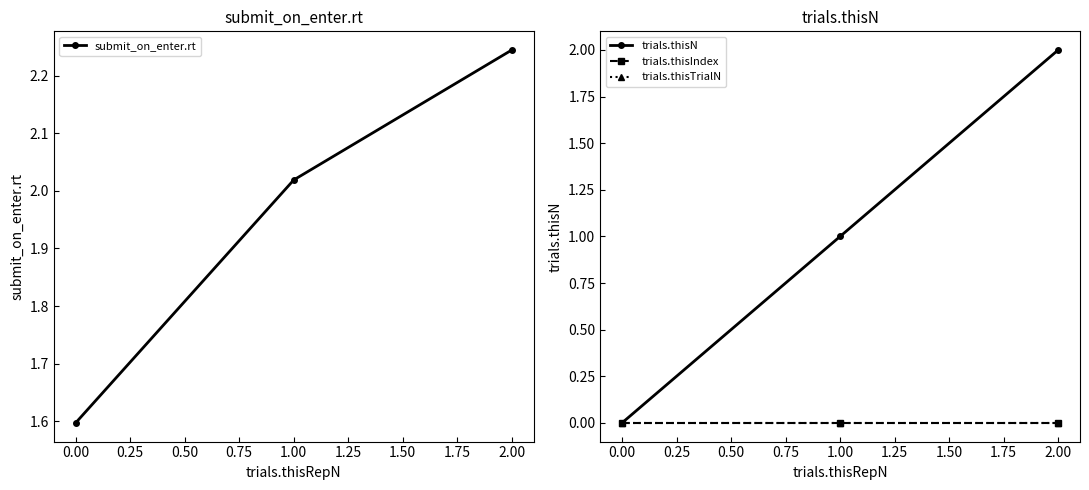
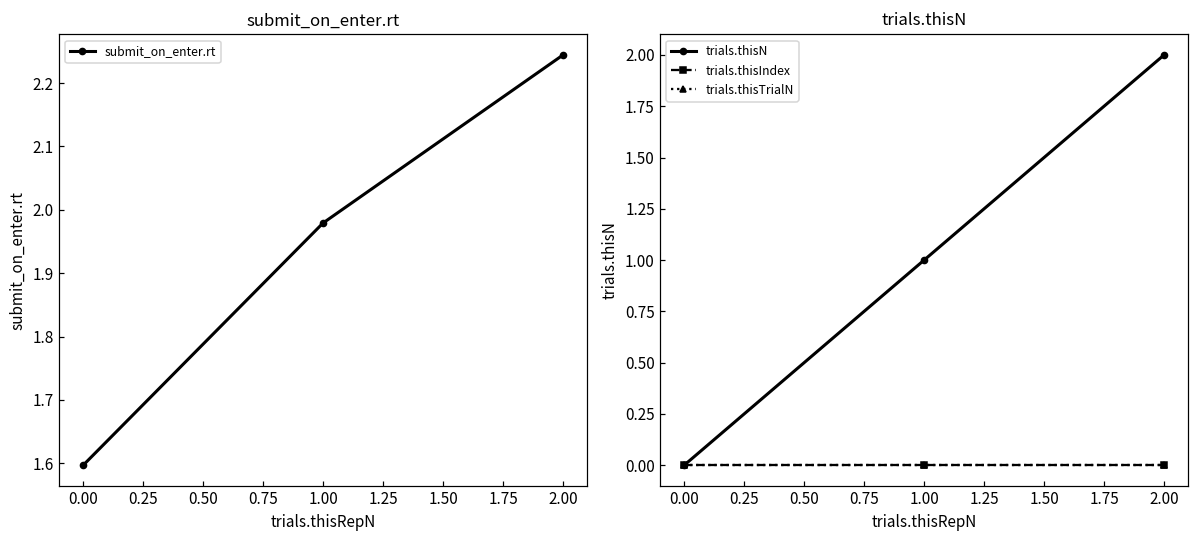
  {
    "submit_on_enter.rt": {
      "0.00": 1.60,
-     "1.00": 2.02,
+     "1.00": 1.98,
      "2.00": 2.24
    }
  }
